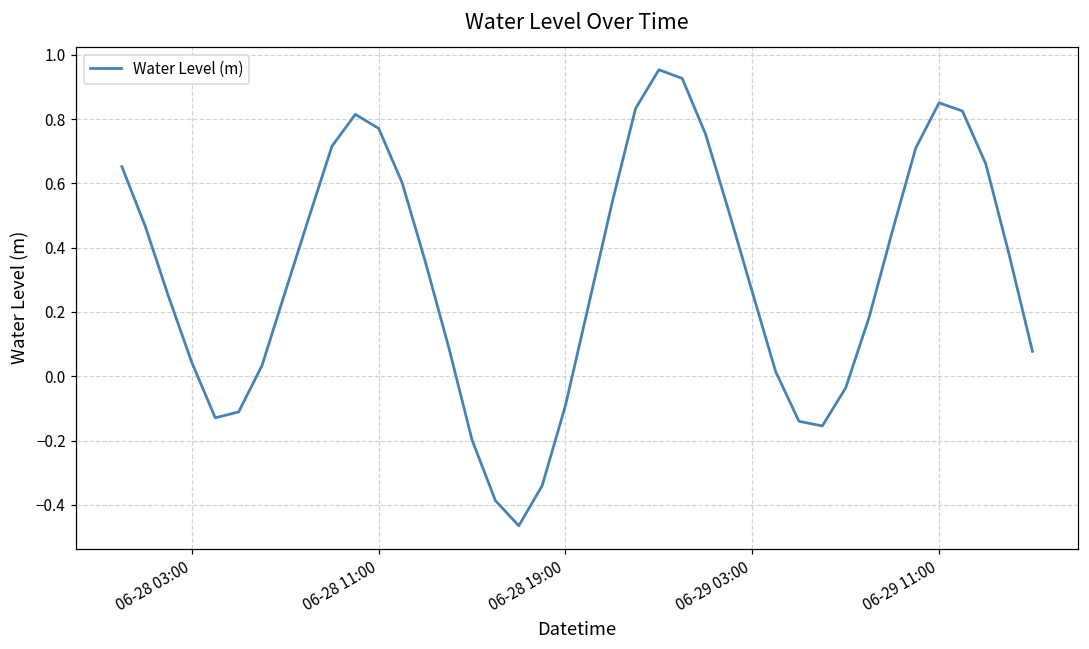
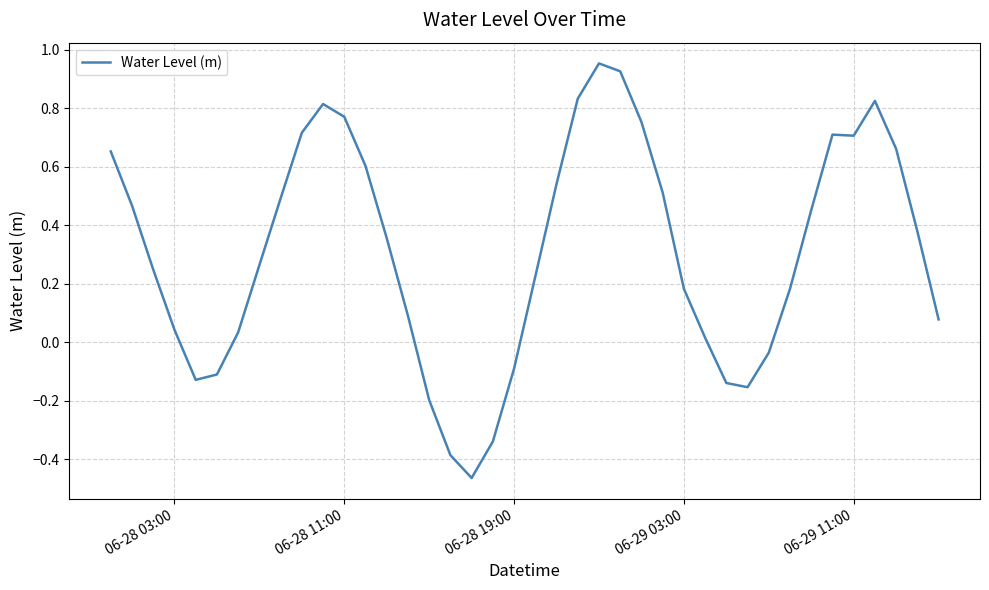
  {
    "06-28 03:00": 0.04,
    "06-28 11:00": 0.77,
    "06-28 19:00": -0.09,
-   "06-29 03:00": 0.26,
-   "06-29 11:00": 0.85
+   "06-29 03:00": 0.18,
+   "06-29 11:00": 0.71
  }
